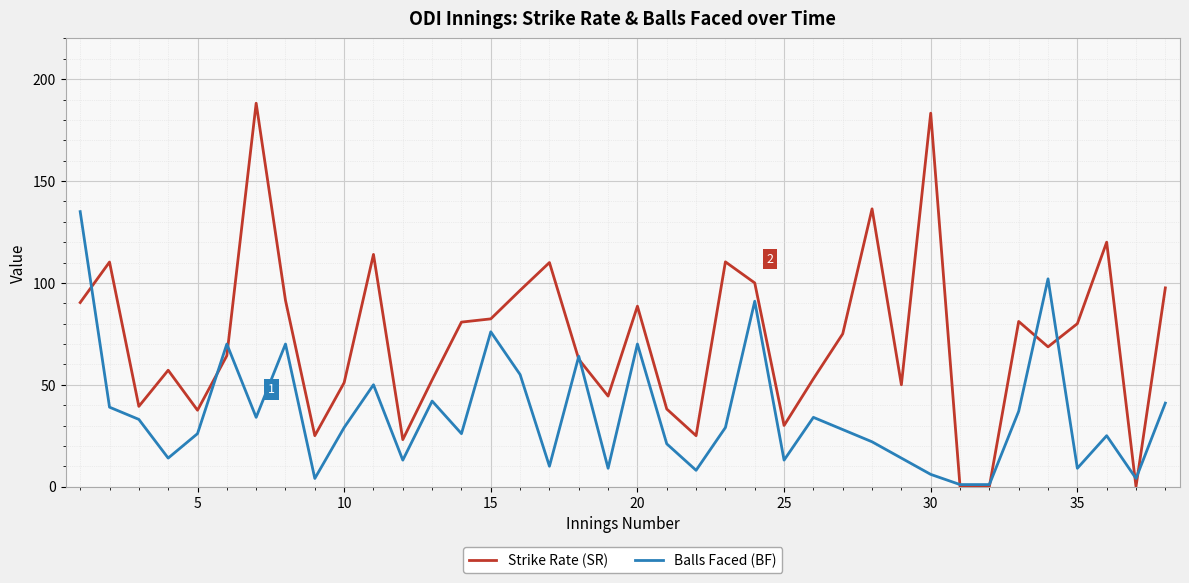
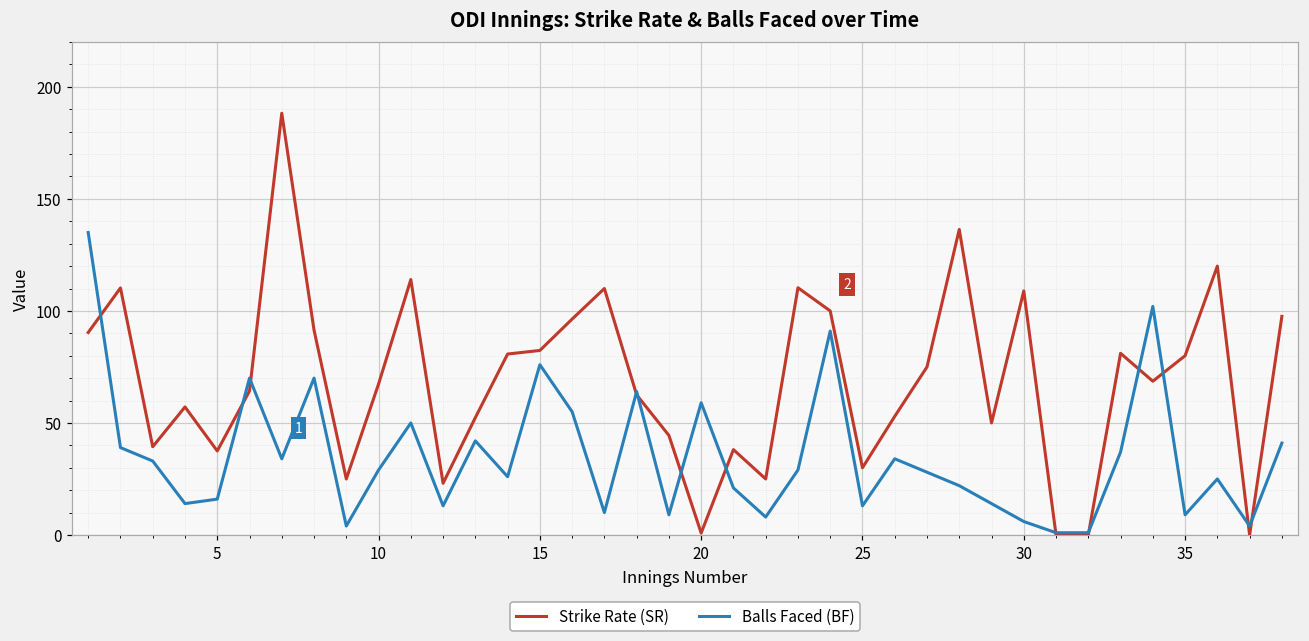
  {
    "Strike Rate (SR)": {
      "5": 38,
-     "10": 51,
+     "10": 67,
      "15": 82,
-     "20": 89,
+     "20": 1,
      "25": 30,
-     "30": 183,
+     "30": 109,
      "35": 80
    },
    "Balls Faced (BF)": {
-     "5": 26,
+     "5": 16,
      "10": 29,
      "15": 76,
-     "20": 70,
+     "20": 59,
      "25": 13,
      "30": 6,
      "35": 9
    }
  }
